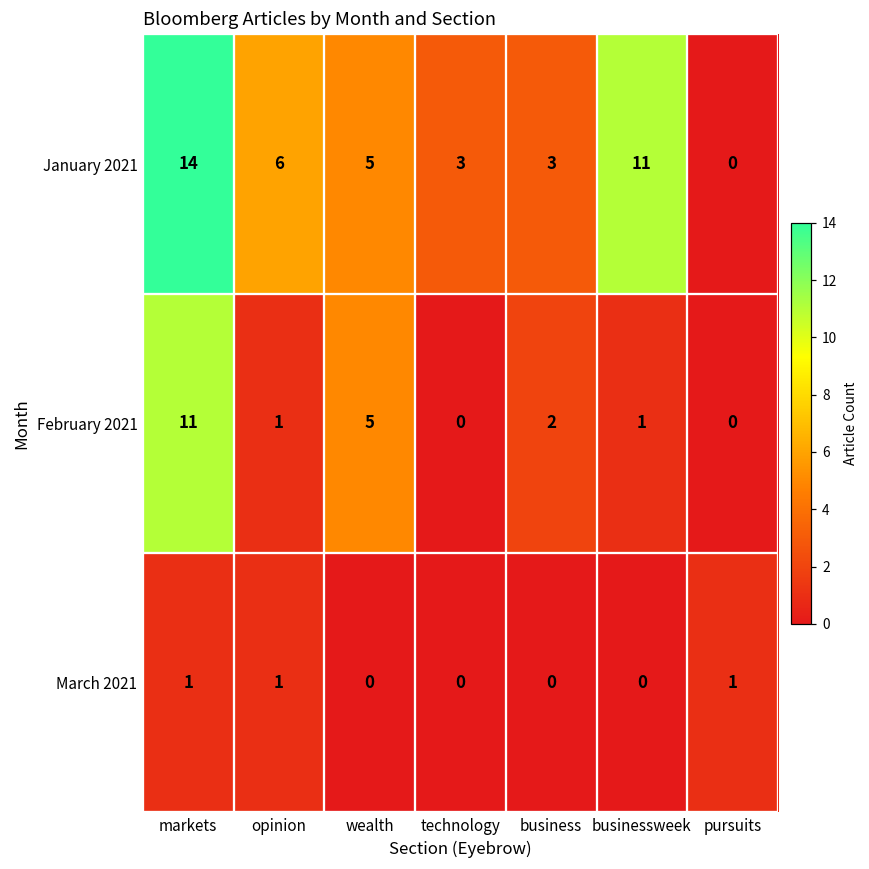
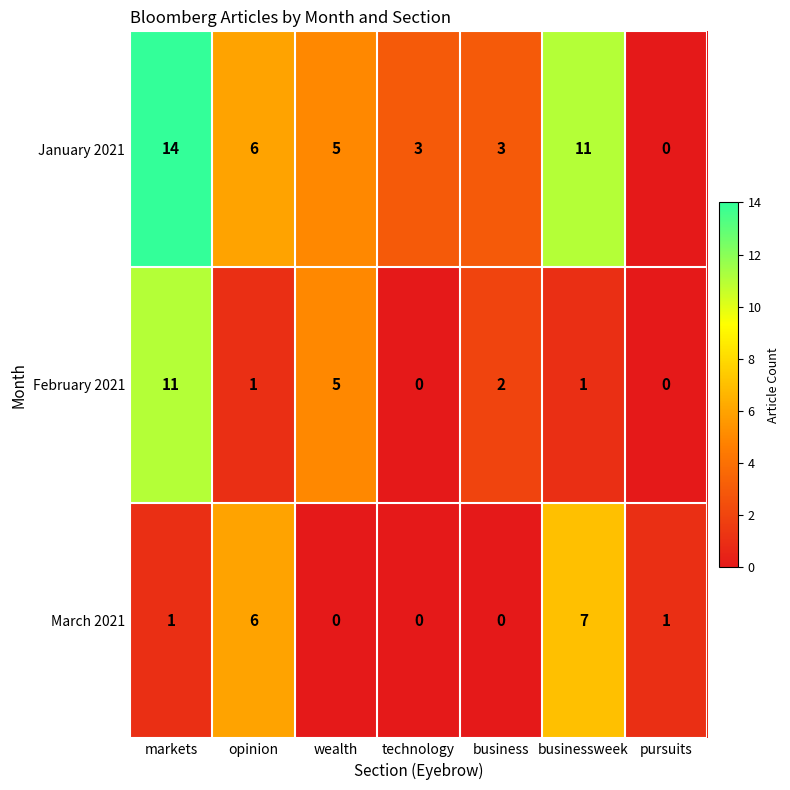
  {
    "January 2021": {
      "markets": 14,
      "opinion": 6,
      "wealth": 5,
      "technology": 3,
      "business": 3,
      "businessweek": 11,
      "pursuits": 0
    },
    "February 2021": {
      "markets": 11,
      "opinion": 1,
      "wealth": 5,
      "technology": 0,
      "business": 2,
      "businessweek": 1,
      "pursuits": 0
    },
    "March 2021": {
      "markets": 1,
-     "opinion": 1,
+     "opinion": 6,
      "wealth": 0,
      "technology": 0,
      "business": 0,
-     "businessweek": 0,
+     "businessweek": 7,
      "pursuits": 1
    }
  }
